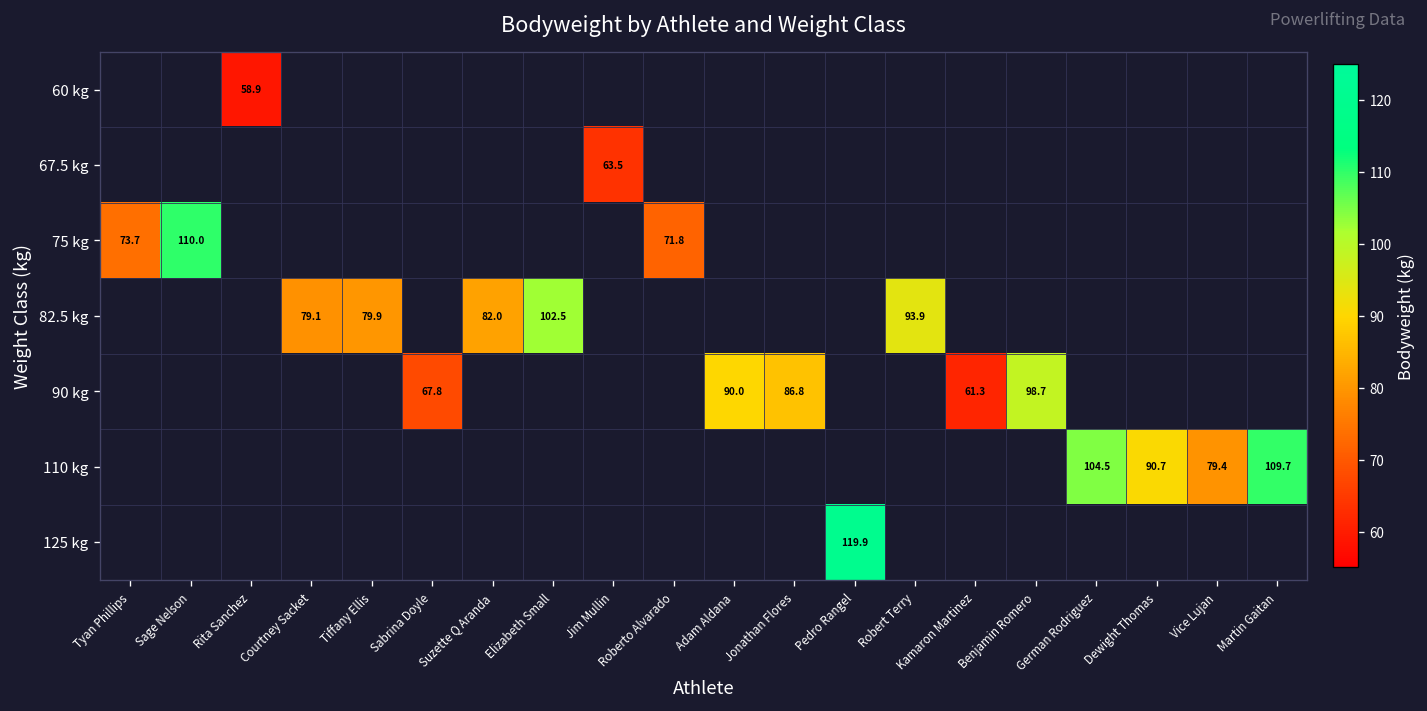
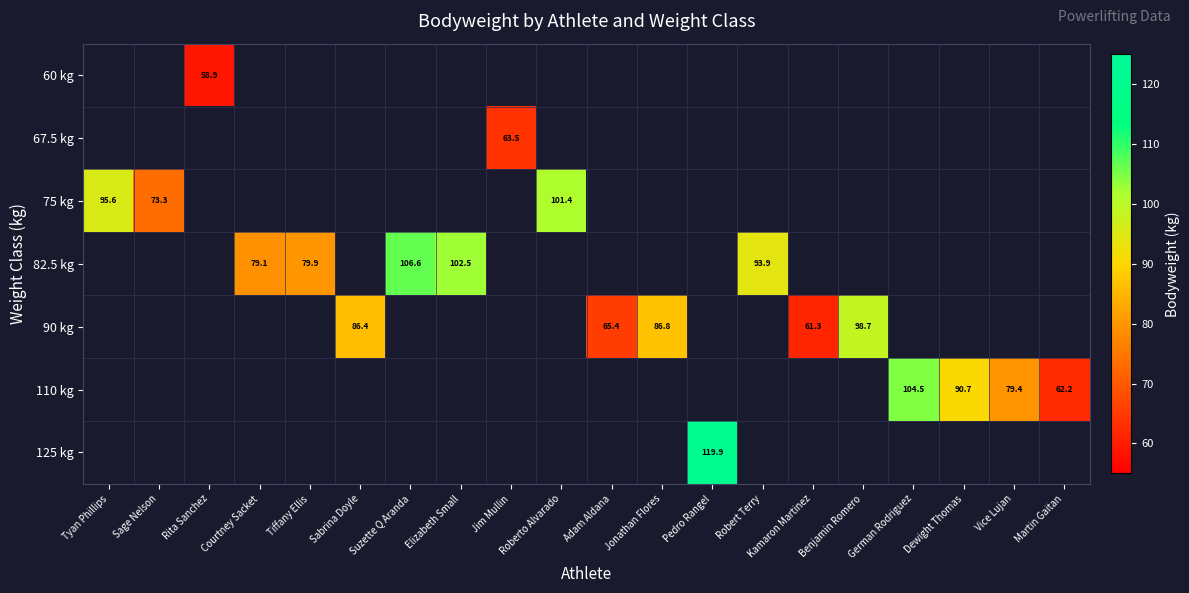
  {
    "60 kg": {
      "Rita Sanchez": 58.9
    },
    "67.5 kg": {
      "Jim Mullin": 63.5
    },
    "75 kg": {
-     "Tyan Phillips": 73.7,
-     "Sage Nelson": 110.0,
-     "Roberto Alvarado": 71.8
+     "Tyan Phillips": 95.6,
+     "Sage Nelson": 73.3,
+     "Roberto Alvarado": 101.4
    },
    "82.5 kg": {
      "Courtney Sacket": 79.1,
      "Tiffany Ellis": 79.9,
-     "Suzette Q Aranda": 82.0,
+     "Suzette Q Aranda": 106.6,
      "Elizabeth Small": 102.5,
      "Robert Terry": 93.9
    },
    "90 kg": {
-     "Sabrina Doyle": 67.8,
-     "Adam Aldana": 90.0,
+     "Sabrina Doyle": 86.4,
+     "Adam Aldana": 65.4,
      "Jonathan Flores": 86.8,
      "Kamaron Martinez": 61.3,
      "Benjamin Romero": 98.7
    },
    "110 kg": {
      "German Rodriguez": 104.5,
      "Dewight Thomas": 90.7,
      "Vice Lujan": 79.4,
-     "Martin Gaitan": 109.7
+     "Martin Gaitan": 62.2
    },
    "125 kg": {
      "Pedro Rangel": 119.9
    }
  }
